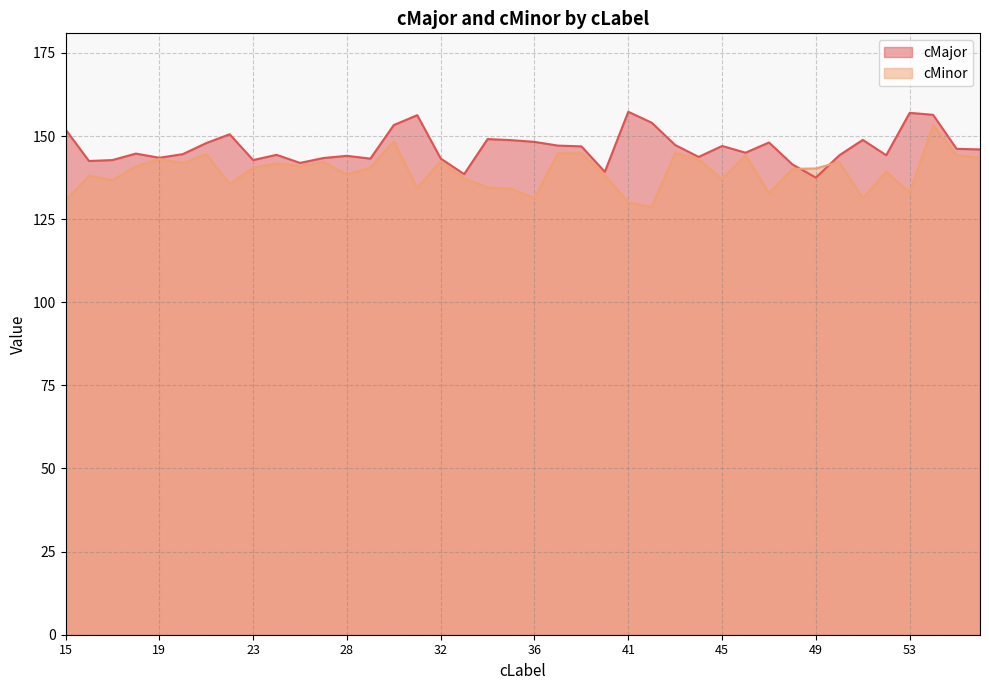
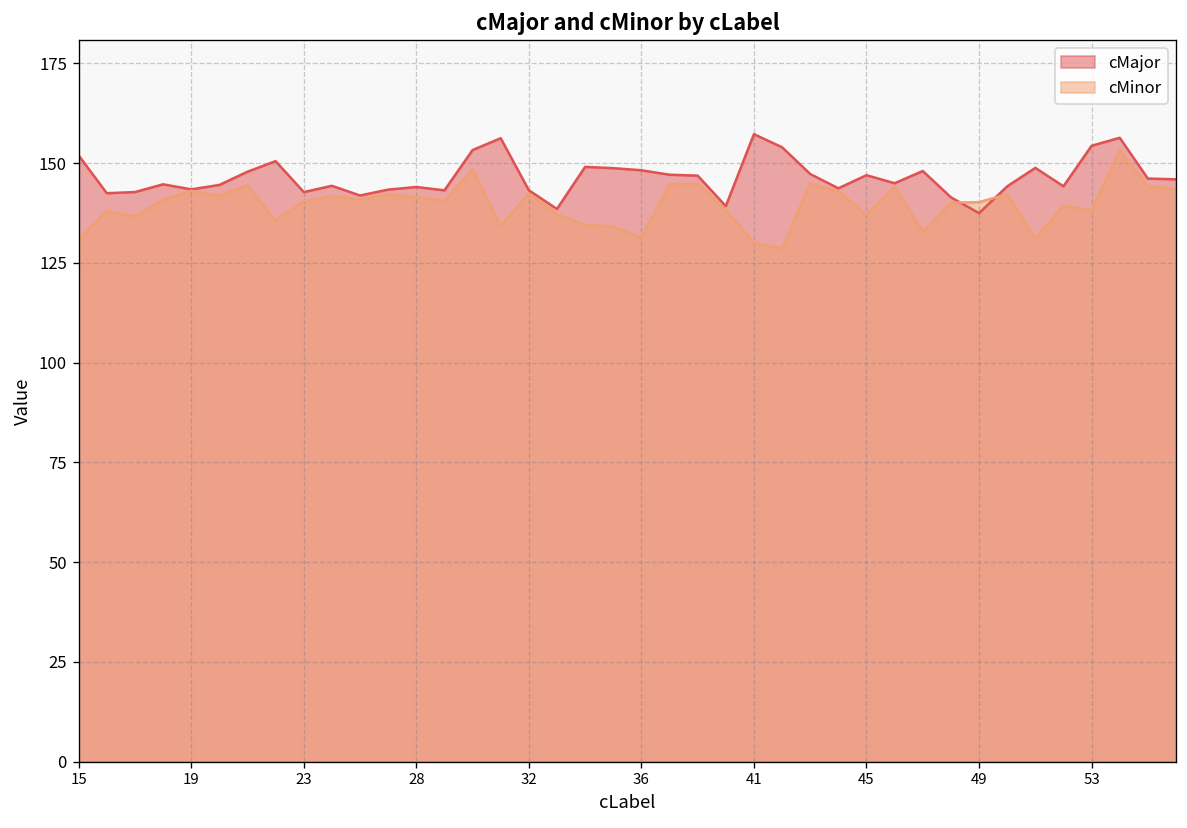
  {
    "cMajor": {
      "28": 144,
      "32": 143,
      "36": 148,
      "41": 157,
      "45": 147,
      "49": 137,
-     "53": 157
+     "53": 154
    },
    "cMinor": {
-     "28": 138,
+     "28": 142,
      "32": 142,
      "36": 131,
      "41": 130,
      "45": 137,
      "49": 140,
-     "53": 133
+     "53": 138
    }
  }
